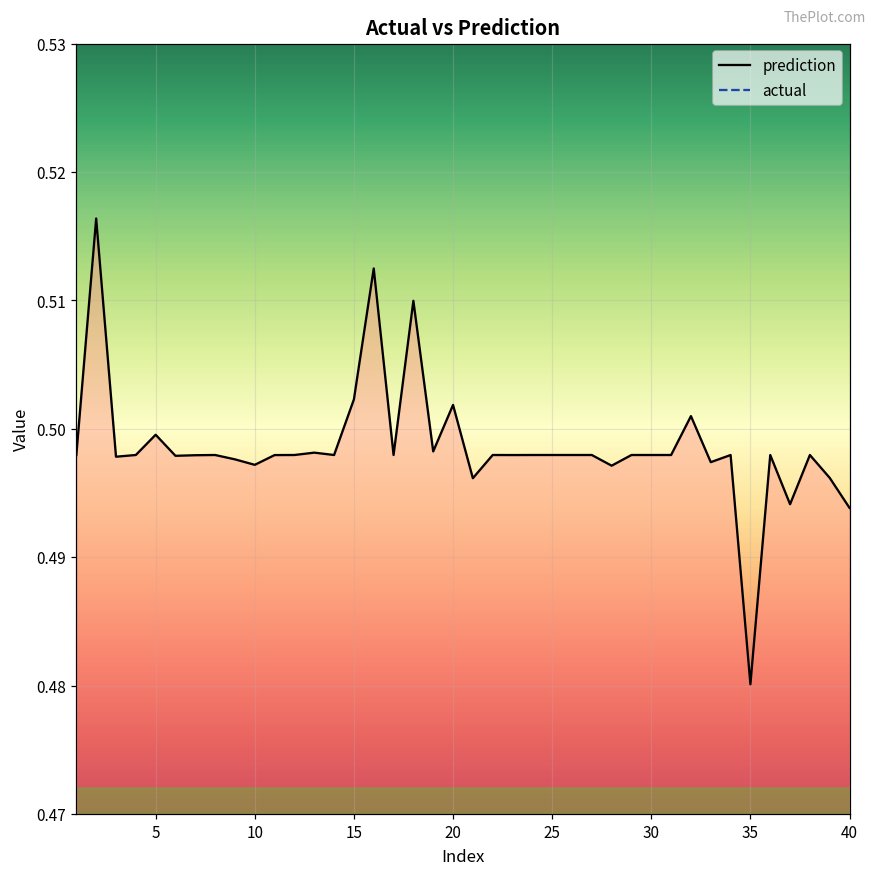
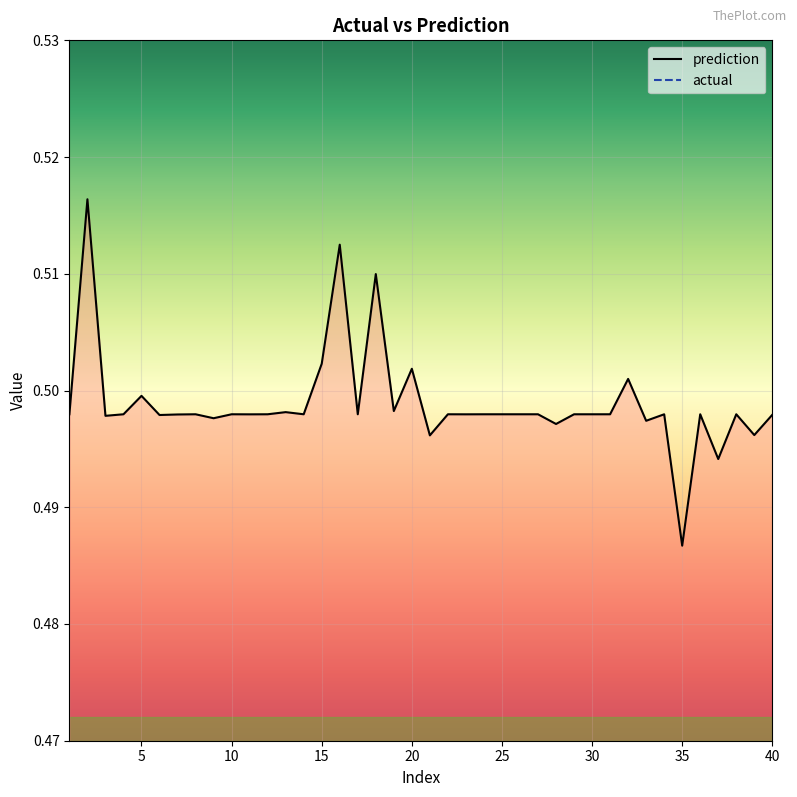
  {
    "prediction": {
      "5": 0.4995,
-     "10": 0.4972,
+     "10": 0.4980,
      "15": 0.5023,
      "20": 0.5019,
      "25": 0.4980,
      "30": 0.4980,
-     "35": 0.4801,
-     "40": 0.4938
+     "35": 0.4867,
+     "40": 0.4979
    }
  }
